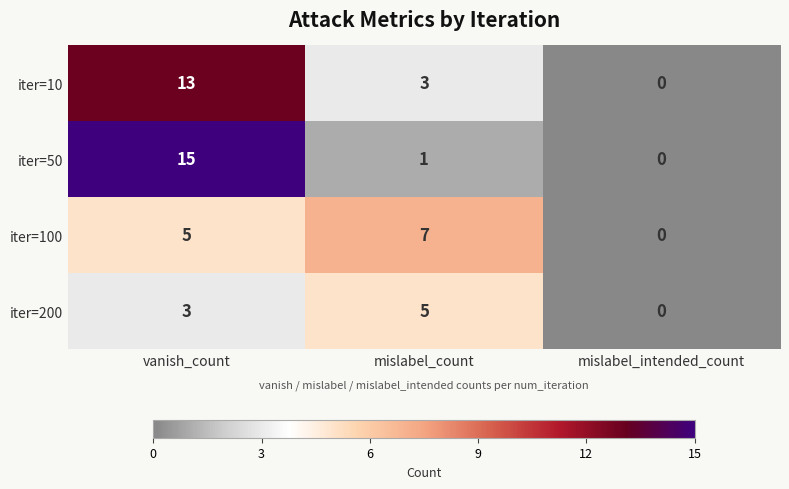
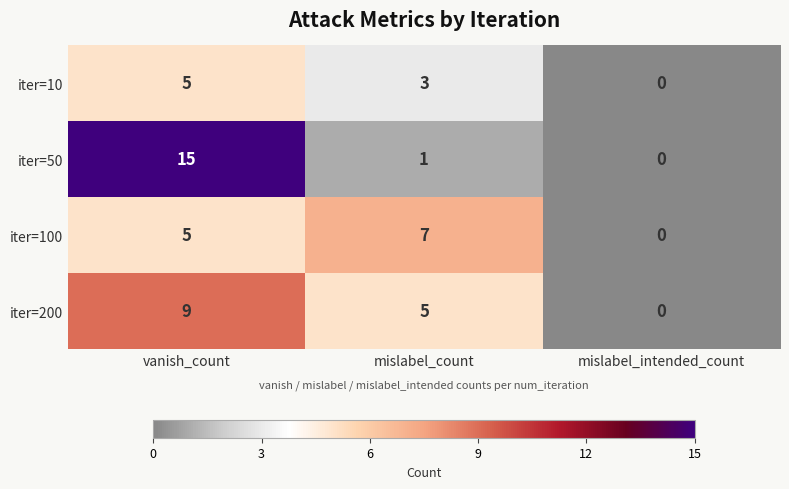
  {
    "iter=10": {
-     "vanish_count": 13,
+     "vanish_count": 5,
      "mislabel_count": 3,
      "mislabel_intended_count": 0
    },
    "iter=50": {
      "vanish_count": 15,
      "mislabel_count": 1,
      "mislabel_intended_count": 0
    },
    "iter=100": {
      "vanish_count": 5,
      "mislabel_count": 7,
      "mislabel_intended_count": 0
    },
    "iter=200": {
-     "vanish_count": 3,
+     "vanish_count": 9,
      "mislabel_count": 5,
      "mislabel_intended_count": 0
    }
  }
